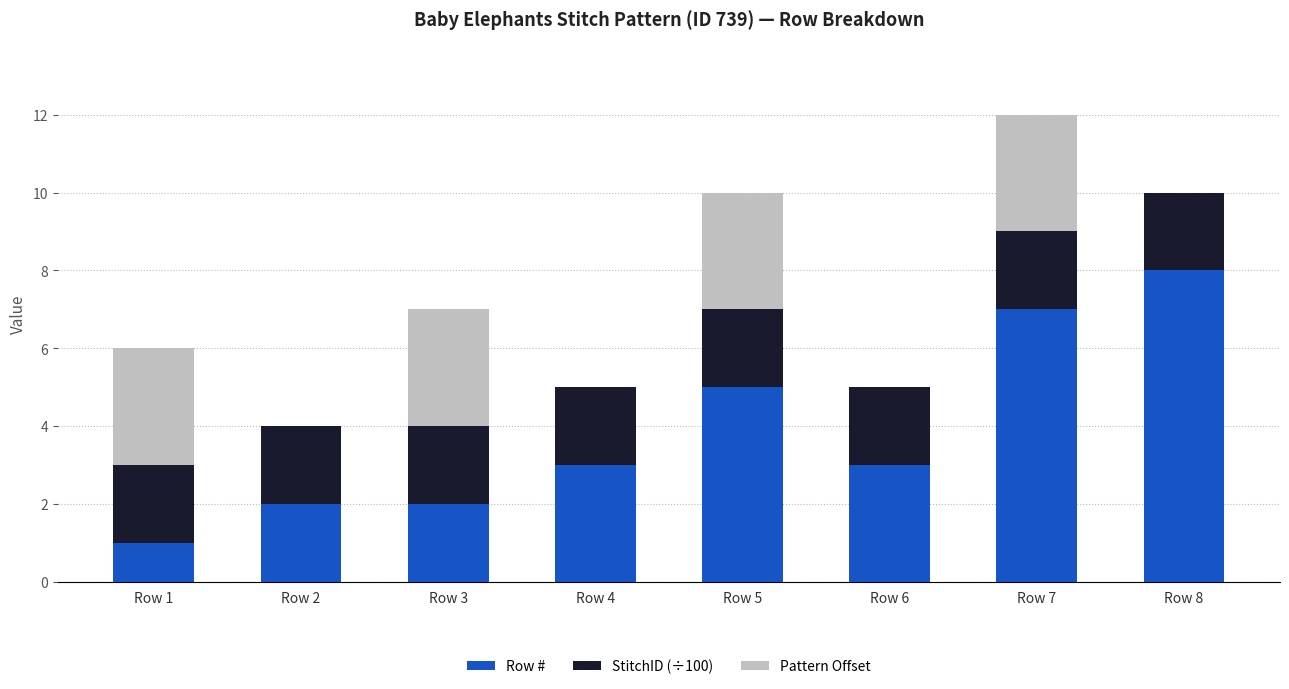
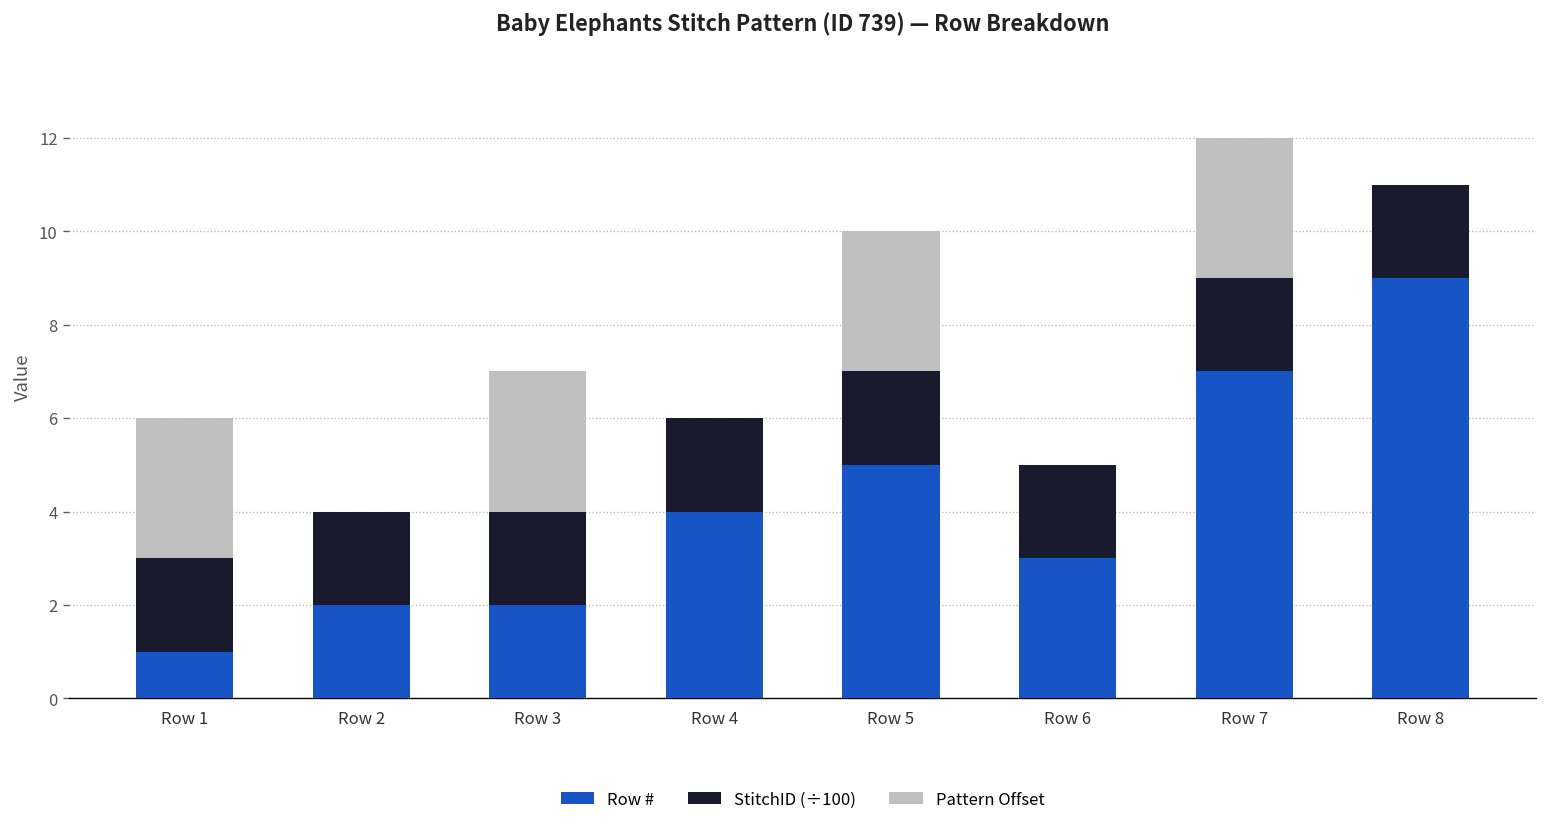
  {
    "Row #": {
      "Row 1": 1,
      "Row 2": 2,
      "Row 3": 2,
-     "Row 4": 3,
+     "Row 4": 4,
      "Row 5": 5,
      "Row 6": 3,
      "Row 7": 7,
-     "Row 8": 8
+     "Row 8": 9
    },
    "StitchID (÷100)": {
      "Row 1": 2,
      "Row 2": 2,
      "Row 3": 2,
      "Row 4": 2,
      "Row 5": 2,
      "Row 6": 2,
      "Row 7": 2,
      "Row 8": 2
    },
    "Pattern Offset": {
      "Row 1": 3,
      "Row 2": 0,
      "Row 3": 3,
      "Row 4": 0,
      "Row 5": 3,
      "Row 6": 0,
      "Row 7": 3,
      "Row 8": 0
    }
  }
